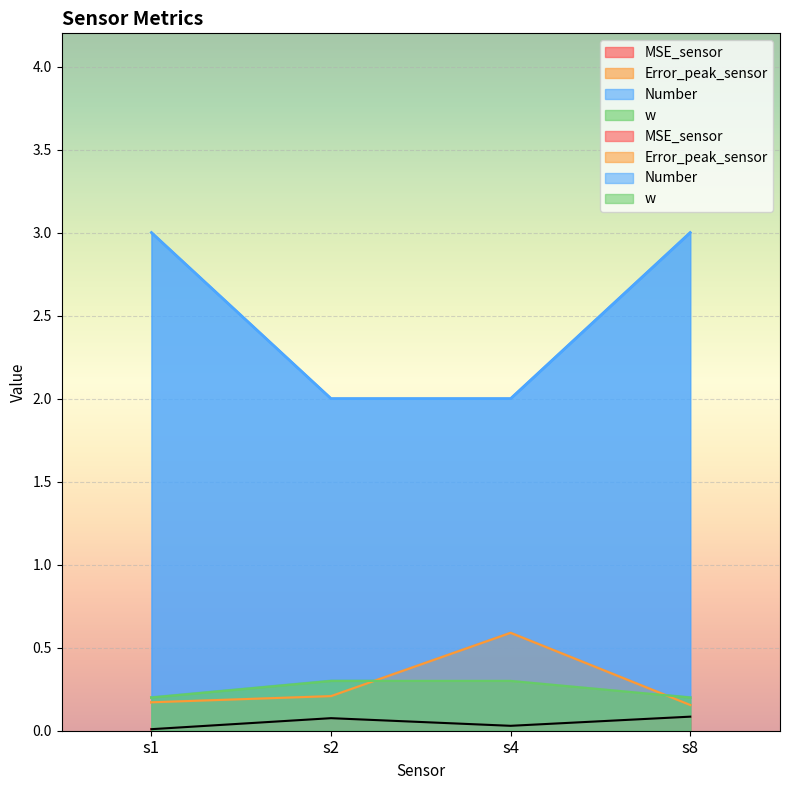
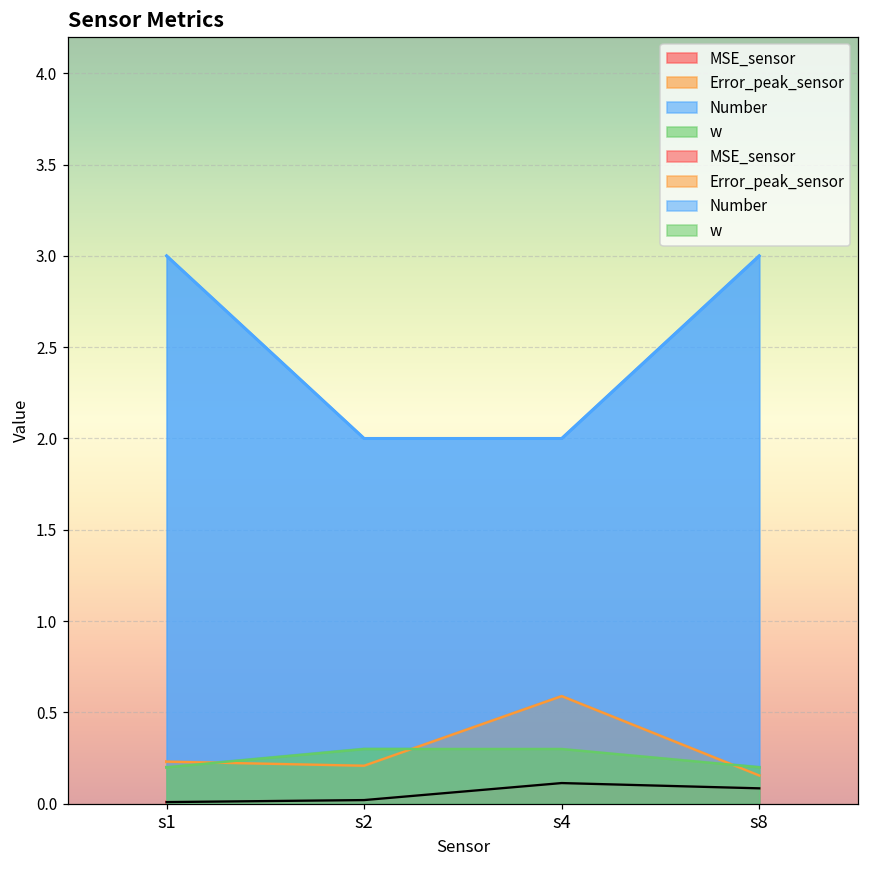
  {
    "MSE_sensor": {
      "s1": 0.01,
-     "s2": 0.08,
-     "s4": 0.03,
+     "s2": 0.02,
+     "s4": 0.11,
      "s8": 0.08
    },
    "Error_peak_sensor": {
-     "s1": 0.17,
+     "s1": 0.23,
      "s2": 0.21,
      "s4": 0.59,
      "s8": 0.15
    },
    "Number": {
      "s1": 3.00,
      "s2": 2.00,
      "s4": 2.00,
      "s8": 3.00
    },
    "w": {
      "s1": 0.20,
      "s2": 0.30,
      "s4": 0.30,
      "s8": 0.20
    }
  }
